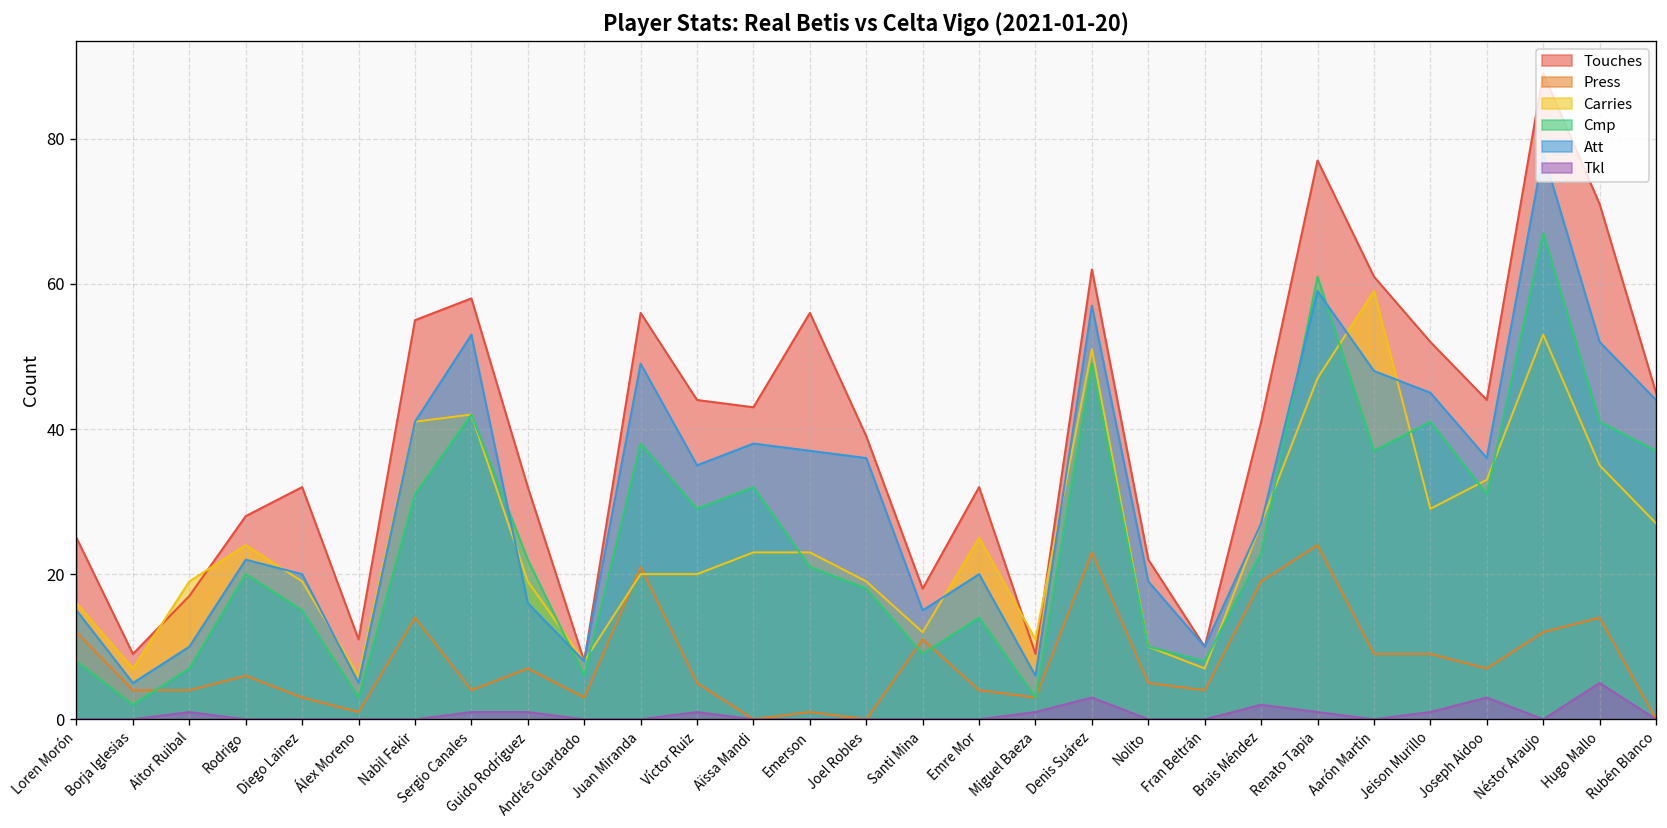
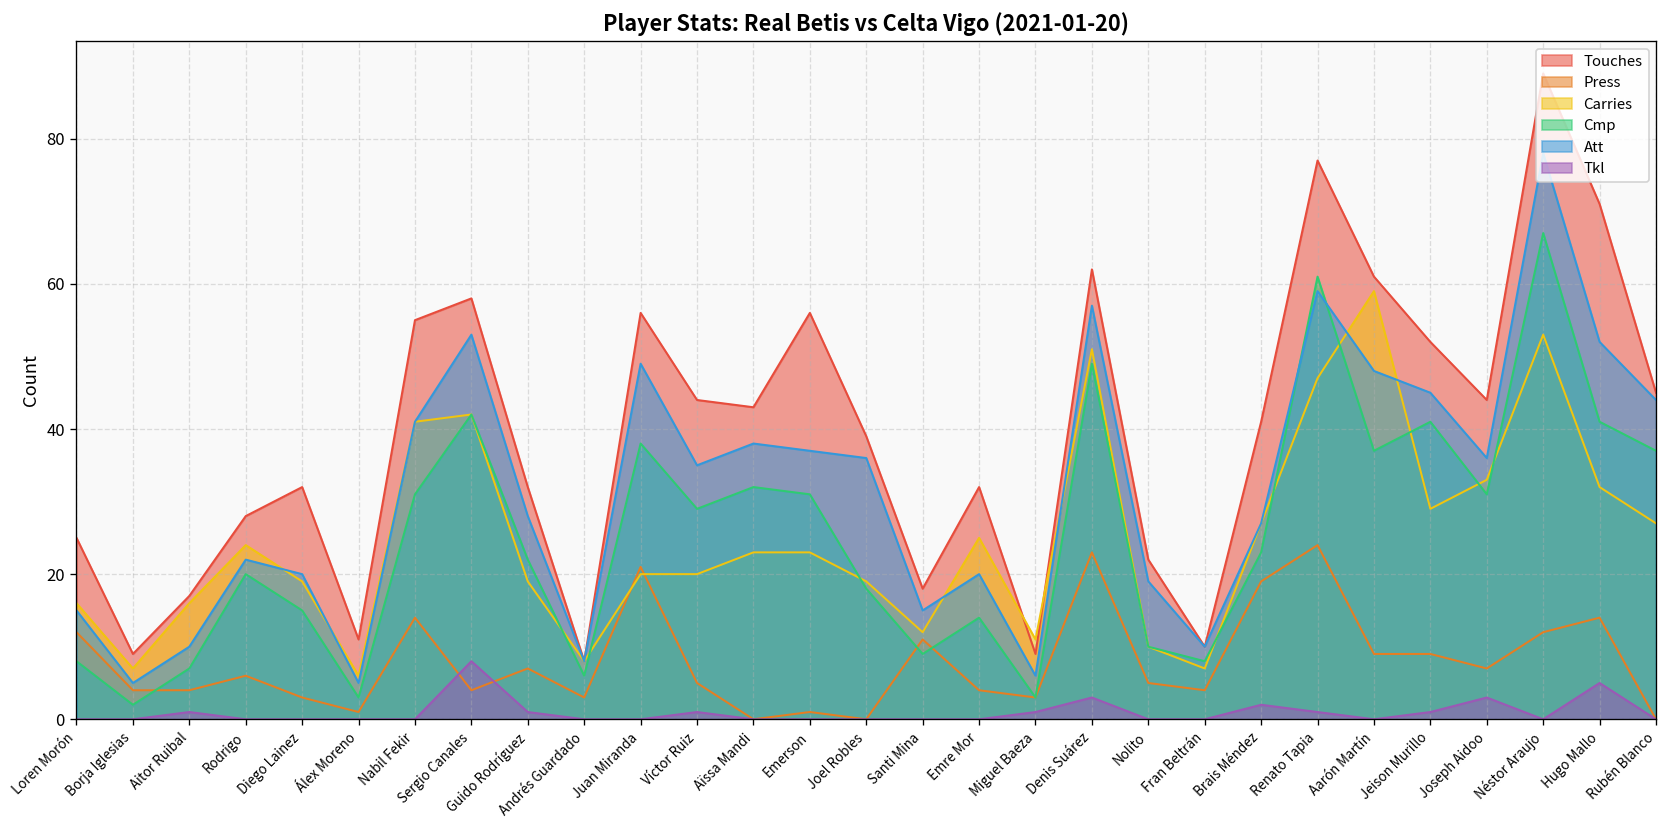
  {
    "Carries": {
      "Loren Morón": 16,
      "Borja Iglesias": 7,
-     "Aitor Ruibal": 19,
+     "Aitor Ruibal": 16,
      "Rodrigo": 24,
      "Diego Lainez": 19,
      "Álex Moreno": 6,
      "Guido Rodríguez": 19,
      "Juan Miranda": 20,
      "Víctor Ruiz": 20,
      "Aïssa Mandi": 23,
      "Emerson": 23,
      "Joel Robles": 19,
      "Santi Mina": 12,
      "Emre Mor": 25,
      "Miguel Baeza": 11,
      "Denis Suárez": 51,
      "Fran Beltrán": 7,
      "Renato Tapia": 47,
      "Aarón Martín": 59,
      "Jeison Murillo": 29,
      "Joseph Aidoo": 33,
      "Néstor Araujo": 53,
-     "Hugo Mallo": 35,
+     "Hugo Mallo": 32,
      "Rubén Blanco": 27
    },
    "Cmp": {
      "Loren Morón": 8,
      "Borja Iglesias": 2,
      "Aitor Ruibal": 7,
      "Rodrigo": 20,
      "Diego Lainez": 15,
      "Álex Moreno": 3,
      "Nabil Fekir": 31,
      "Guido Rodríguez": 22,
      "Andrés Guardado": 6,
      "Juan Miranda": 38,
      "Víctor Ruiz": 29,
      "Aïssa Mandi": 32,
-     "Emerson": 21,
+     "Emerson": 31,
      "Joel Robles": 18,
      "Santi Mina": 9,
      "Emre Mor": 14,
      "Denis Suárez": 49,
      "Fran Beltrán": 8,
      "Brais Méndez": 23,
      "Renato Tapia": 61,
      "Aarón Martín": 37,
      "Jeison Murillo": 41,
      "Joseph Aidoo": 31,
      "Néstor Araujo": 67,
      "Hugo Mallo": 41,
      "Rubén Blanco": 37
    },
    "Att": {
      "Loren Morón": 15,
      "Borja Iglesias": 5,
      "Aitor Ruibal": 10,
      "Rodrigo": 22,
      "Diego Lainez": 20,
      "Álex Moreno": 5,
      "Sergio Canales": 53,
-     "Guido Rodríguez": 16,
+     "Guido Rodríguez": 28,
      "Juan Miranda": 49,
      "Víctor Ruiz": 35,
      "Aïssa Mandi": 38,
      "Emerson": 37,
      "Joel Robles": 36,
      "Santi Mina": 15,
      "Emre Mor": 20,
      "Miguel Baeza": 6,
      "Denis Suárez": 57,
      "Nolito": 19,
      "Renato Tapia": 59,
      "Aarón Martín": 48,
      "Jeison Murillo": 45,
      "Joseph Aidoo": 36,
      "Hugo Mallo": 52,
      "Rubén Blanco": 44
    },
    "Tkl": {
      "Loren Morón": 0,
      "Borja Iglesias": 0,
      "Aitor Ruibal": 1,
      "Rodrigo": 0,
      "Diego Lainez": 0,
      "Álex Moreno": 0,
      "Nabil Fekir": 0,
-     "Sergio Canales": 1,
+     "Sergio Canales": 8,
      "Guido Rodríguez": 1,
      "Andrés Guardado": 0,
      "Juan Miranda": 0,
      "Víctor Ruiz": 1,
      "Emerson": 0,
      "Santi Mina": 0,
      "Emre Mor": 0,
      "Miguel Baeza": 1,
      "Denis Suárez": 3,
      "Nolito": 0,
      "Fran Beltrán": 0,
      "Brais Méndez": 2,
      "Renato Tapia": 1,
      "Aarón Martín": 0,
      "Jeison Murillo": 1,
      "Joseph Aidoo": 3,
      "Néstor Araujo": 0,
      "Hugo Mallo": 5
    }
  }
